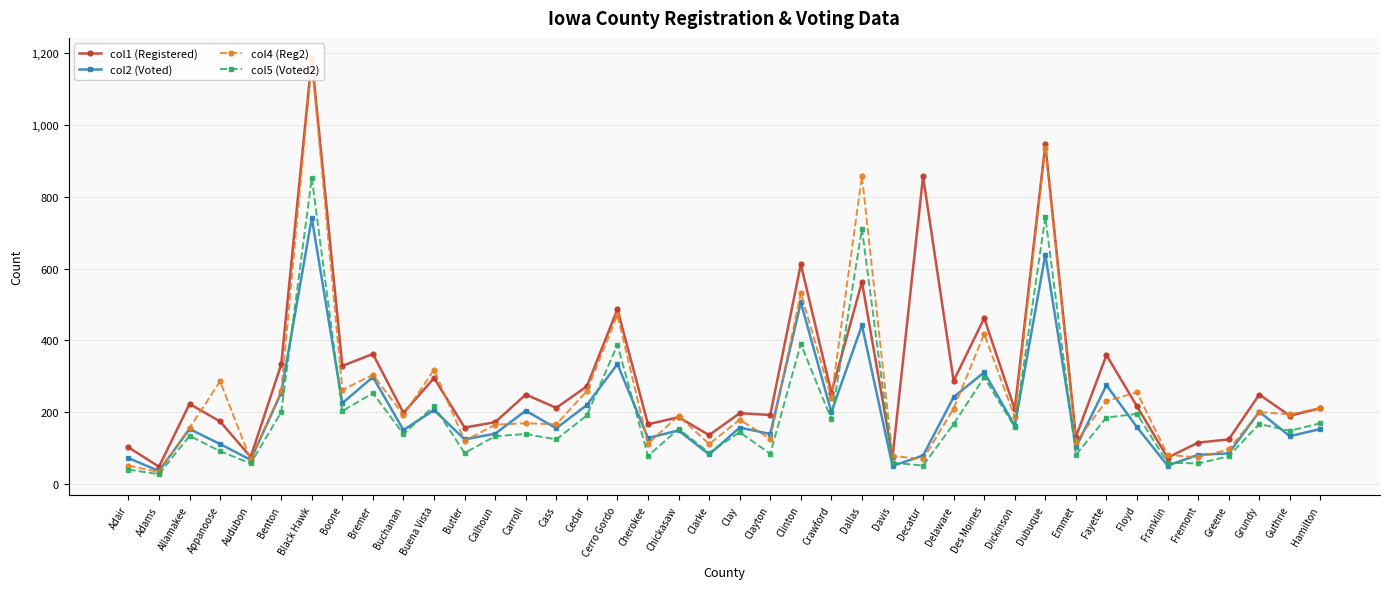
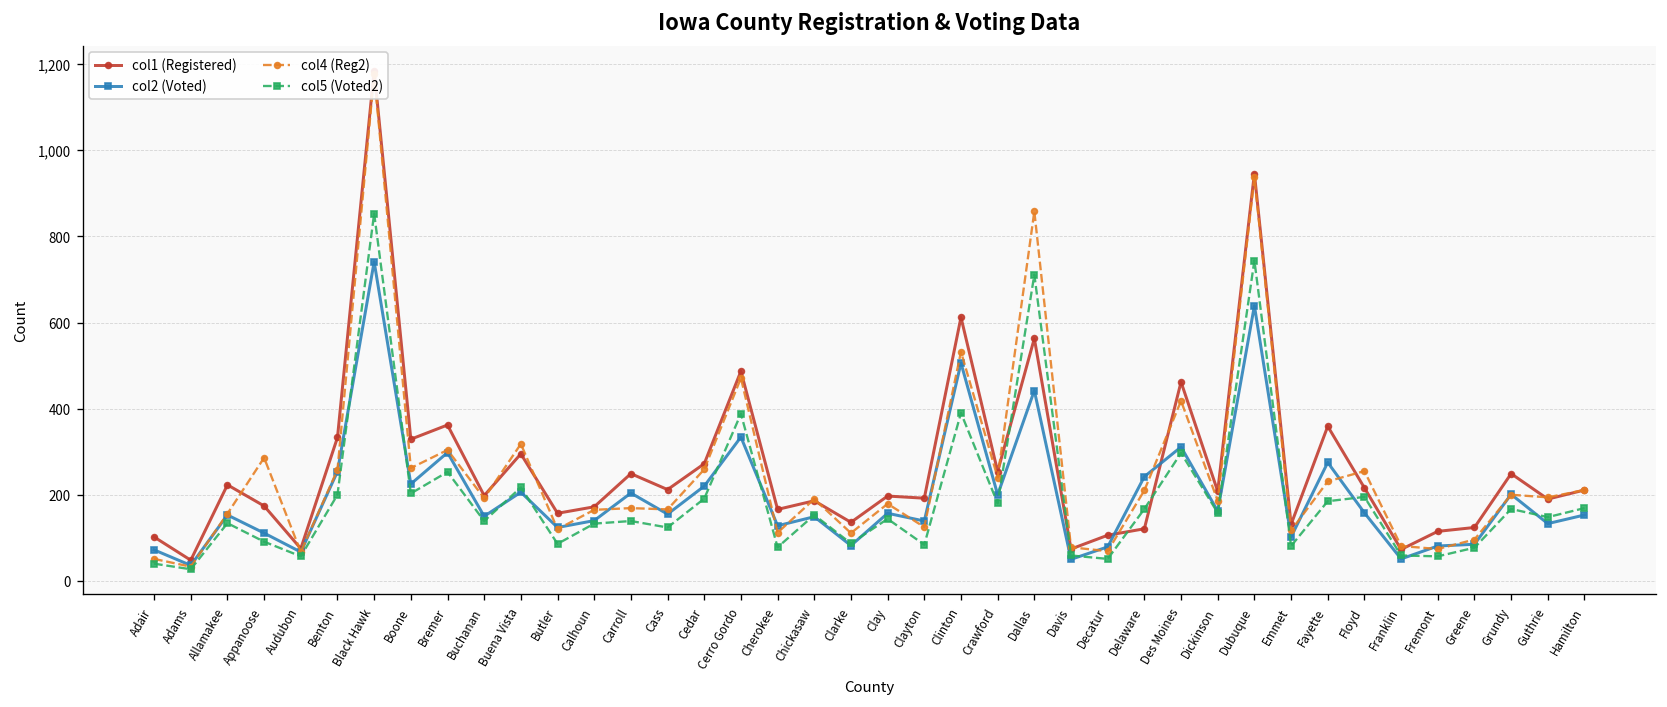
  {
    "col1 (Registered)": {
      "Adair": 100,
      "Adams": 50,
      "Allamakee": 220,
      "Appanoose": 170,
      "Audubon": 80,
      "Benton": 330,
      "Boone": 330,
      "Bremer": 360,
      "Buena Vista": 300,
      "Butler": 160,
      "Carroll": 250,
      "Cass": 210,
      "Cedar": 270,
      "Cerro Gordo": 490,
      "Cherokee": 170,
      "Clarke": 140,
      "Clay": 200,
      "Clayton": 190,
      "Clinton": 610,
      "Crawford": 250,
      "Dallas": 560,
-     "Decatur": 860,
-     "Delaware": 290,
+     "Decatur": 110,
+     "Delaware": 120,
      "Des Moines": 460,
      "Dickinson": 210,
      "Dubuque": 950,
      "Emmet": 130,
      "Fayette": 360,
      "Floyd": 220,
      "Franklin": 70,
      "Fremont": 120,
      "Greene": 120,
      "Grundy": 250
    },
    "col2 (Voted)": {
      "Adair": 70,
      "Appanoose": 110,
      "Black Hawk": 740,
      "Boone": 230,
      "Buchanan": 150,
      "Buena Vista": 210,
      "Carroll": 200,
      "Cass": 160,
      "Cedar": 220,
      "Cerro Gordo": 330,
      "Cherokee": 130,
      "Clay": 160,
      "Clayton": 140,
      "Clinton": 510,
      "Crawford": 200,
      "Dallas": 440,
      "Davis": 50,
      "Decatur": 80,
      "Delaware": 240,
      "Des Moines": 310,
      "Dubuque": 640,
      "Emmet": 100,
      "Fayette": 280,
      "Floyd": 160,
      "Franklin": 50,
      "Greene": 90,
      "Guthrie": 130,
      "Hamilton": 150
    },
    "col4 (Reg2)": {
      "Adair": 50,
      "Appanoose": 290,
      "Boone": 260,
      "Buena Vista": 320,
      "Carroll": 170,
      "Cass": 170,
      "Cedar": 260,
      "Cerro Gordo": 470,
      "Cherokee": 110,
      "Clarke": 110,
      "Clay": 180,
      "Clayton": 130,
      "Clinton": 530,
      "Crawford": 240,
      "Dallas": 860,
      "Decatur": 70,
      "Delaware": 210,
      "Des Moines": 420,
      "Dickinson": 190,
      "Dubuque": 940,
      "Emmet": 120,
      "Fayette": 230,
      "Floyd": 260,
      "Franklin": 80,
      "Greene": 100
    },
    "col5 (Voted2)": {
      "Adair": 40,
      "Allamakee": 130,
      "Appanoose": 90,
      "Audubon": 60,
      "Benton": 200,
      "Black Hawk": 850,
      "Boone": 200,
      "Bremer": 250,
      "Buchanan": 140,
      "Buena Vista": 220,
      "Butler": 90,
      "Carroll": 140,
      "Cass": 120,
      "Cedar": 190,
      "Cerro Gordo": 390,
      "Cherokee": 80,
      "Clay": 140,
      "Clayton": 80,
      "Clinton": 390,
      "Crawford": 180,
      "Dallas": 710,
      "Davis": 60,
      "Decatur": 50,
      "Delaware": 170,
      "Des Moines": 300,
      "Dubuque": 740,
      "Emmet": 80,
      "Fayette": 190,
      "Floyd": 200,
      "Franklin": 60,
      "Fremont": 60,
      "Greene": 80,
      "Grundy": 170,
      "Guthrie": 150,
      "Hamilton": 170
    }
  }
